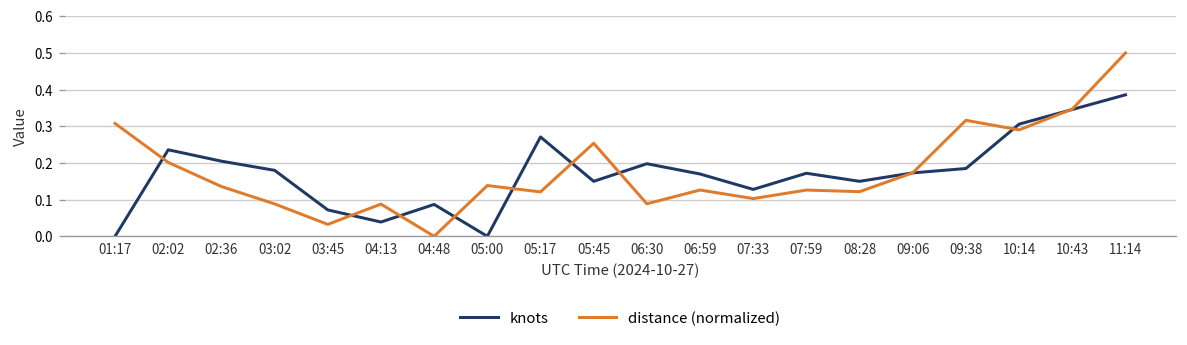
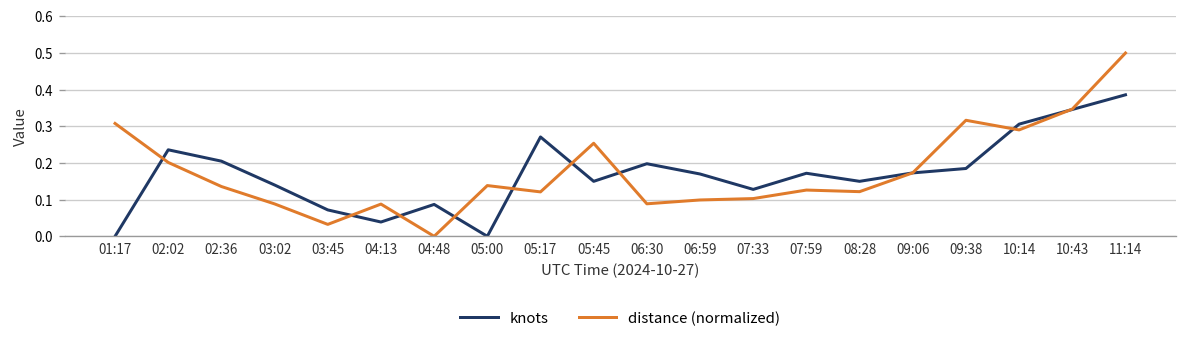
  {
    "knots": {
      "01:17": 0.00,
      "02:02": 0.24,
      "02:36": 0.21,
-     "03:02": 0.18,
+     "03:02": 0.14,
      "03:45": 0.07,
      "04:13": 0.04,
      "04:48": 0.09,
      "05:00": 0.00,
      "05:17": 0.27,
      "05:45": 0.15,
      "06:30": 0.20,
      "06:59": 0.17,
      "07:33": 0.13,
      "07:59": 0.17,
      "08:28": 0.15,
      "09:38": 0.19,
      "10:14": 0.31,
      "11:14": 0.39
    },
    "distance (normalized)": {
      "01:17": 0.31,
      "02:02": 0.20,
      "02:36": 0.14,
      "03:02": 0.09,
      "03:45": 0.03,
      "04:13": 0.09,
      "04:48": 0.00,
      "05:00": 0.14,
      "05:17": 0.12,
      "05:45": 0.25,
      "06:30": 0.09,
-     "06:59": 0.13,
+     "06:59": 0.10,
      "07:33": 0.10,
      "07:59": 0.13,
      "08:28": 0.12,
      "09:38": 0.32,
      "10:14": 0.29,
      "11:14": 0.50
    }
  }
